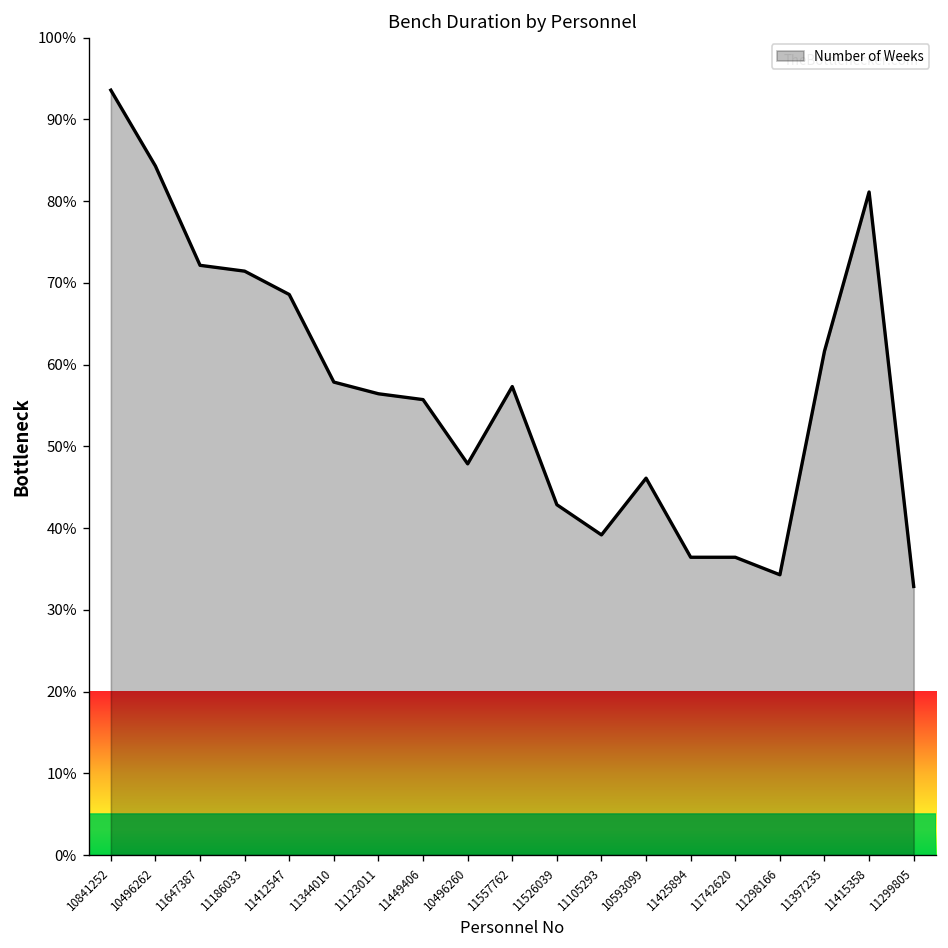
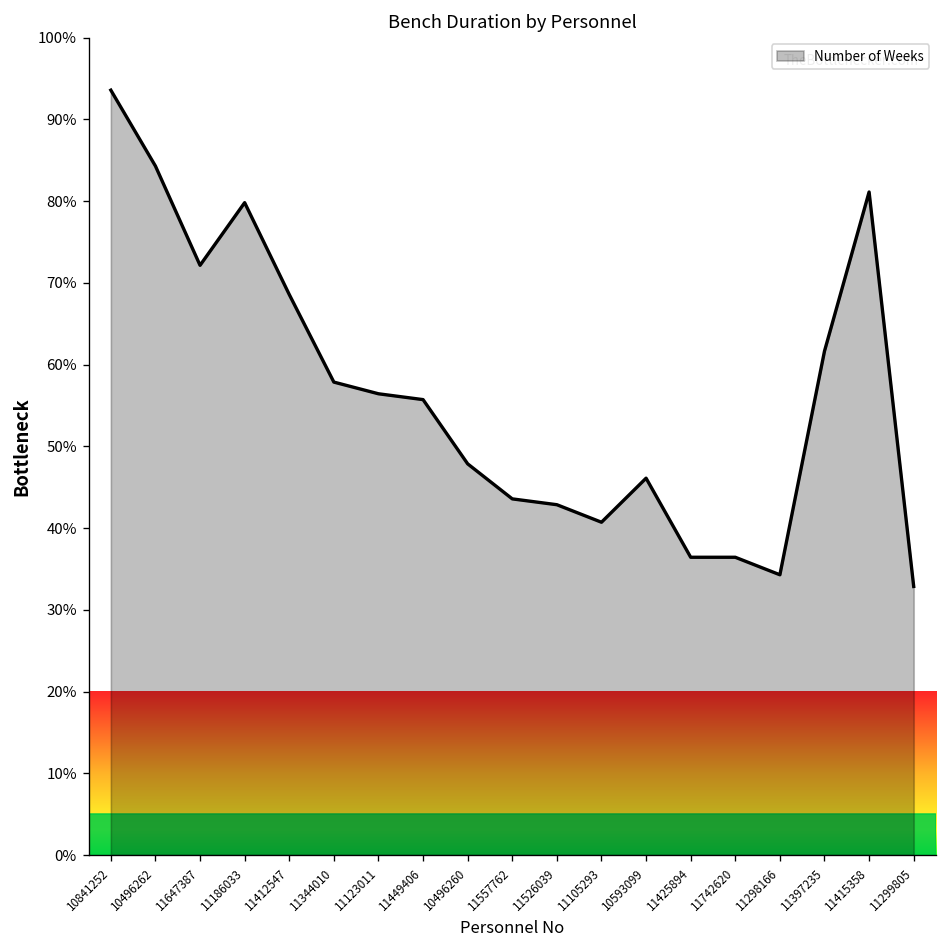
  {
    "10841252": "94%",
    "10496262": "84%",
    "11647387": "72%",
-   "11186033": "71%",
+   "11186033": "80%",
    "11412547": "69%",
    "11344010": "58%",
    "11123011": "56%",
    "11449406": "56%",
    "10496260": "48%",
-   "11557762": "57%",
+   "11557762": "44%",
    "11526039": "43%",
-   "11105293": "39%",
+   "11105293": "41%",
    "10593099": "46%",
    "11425894": "36%",
    "11742620": "36%",
    "11298166": "34%",
    "11397235": "62%",
    "11415358": "81%",
    "11299805": "33%"
  }
